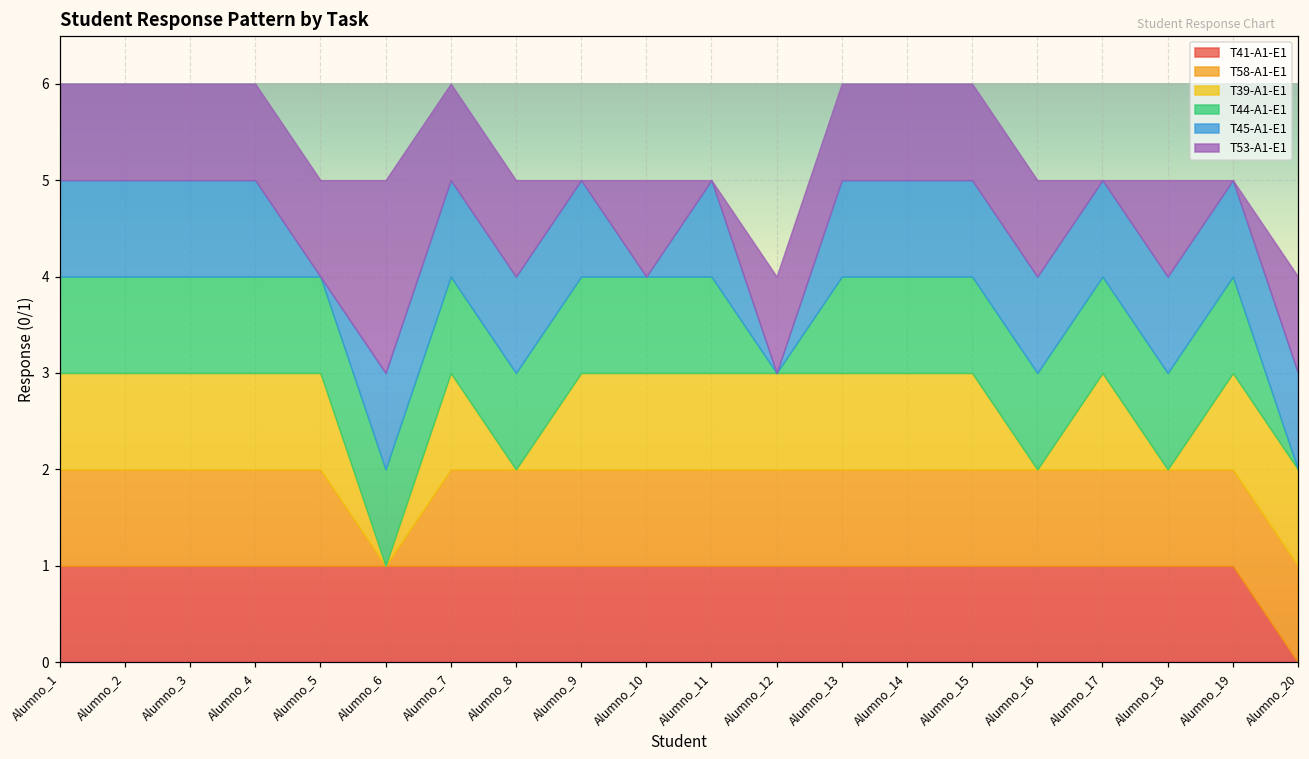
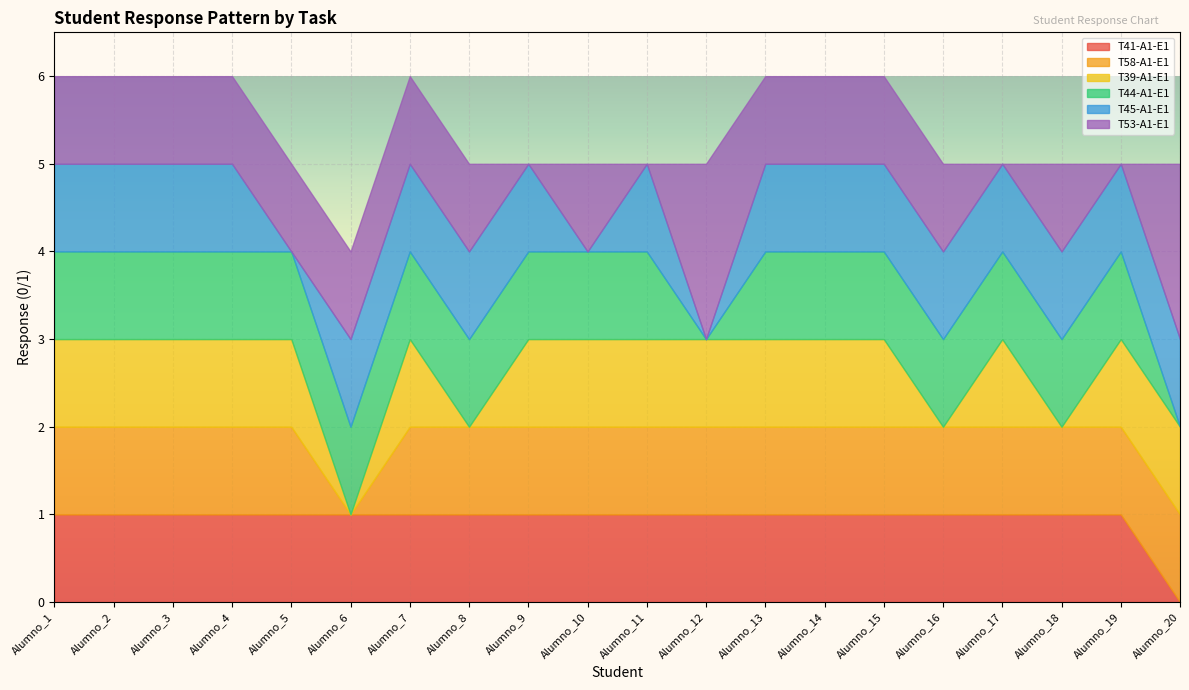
  {
    "T41-A1-E1": {
      "Alumno_1": 1,
      "Alumno_2": 1,
      "Alumno_3": 1,
      "Alumno_4": 1,
      "Alumno_5": 1,
      "Alumno_7": 1,
      "Alumno_8": 1,
      "Alumno_9": 1,
      "Alumno_10": 1,
      "Alumno_11": 1,
      "Alumno_12": 1,
      "Alumno_13": 1,
      "Alumno_14": 1,
      "Alumno_15": 1,
      "Alumno_16": 1,
      "Alumno_17": 1,
      "Alumno_18": 1,
      "Alumno_19": 1,
      "Alumno_20": 0
    },
    "T44-A1-E1": {
      "Alumno_1": 1,
      "Alumno_2": 1,
      "Alumno_3": 1,
      "Alumno_4": 1,
      "Alumno_6": 1,
      "Alumno_7": 1,
      "Alumno_8": 1,
      "Alumno_9": 1,
      "Alumno_11": 1,
      "Alumno_13": 1,
      "Alumno_14": 1,
      "Alumno_15": 1,
      "Alumno_16": 1,
      "Alumno_17": 1,
      "Alumno_18": 1,
      "Alumno_19": 1
    },
    "T45-A1-E1": {
      "Alumno_1": 1,
      "Alumno_2": 1,
      "Alumno_3": 1,
      "Alumno_4": 1,
      "Alumno_6": 1,
      "Alumno_7": 1,
      "Alumno_8": 1,
      "Alumno_13": 1,
      "Alumno_14": 1,
      "Alumno_15": 1,
      "Alumno_16": 1,
      "Alumno_18": 1,
      "Alumno_20": 1
    },
    "T53-A1-E1": {
      "Alumno_1": 1,
      "Alumno_2": 1,
      "Alumno_3": 1,
      "Alumno_4": 1,
      "Alumno_5": 1,
-     "Alumno_6": 2,
+     "Alumno_6": 1,
      "Alumno_7": 1,
      "Alumno_8": 1,
      "Alumno_10": 1,
-     "Alumno_12": 1,
+     "Alumno_12": 2,
      "Alumno_13": 1,
      "Alumno_14": 1,
      "Alumno_15": 1,
      "Alumno_16": 1,
      "Alumno_18": 1,
-     "Alumno_20": 1
+     "Alumno_20": 2
    }
  }
